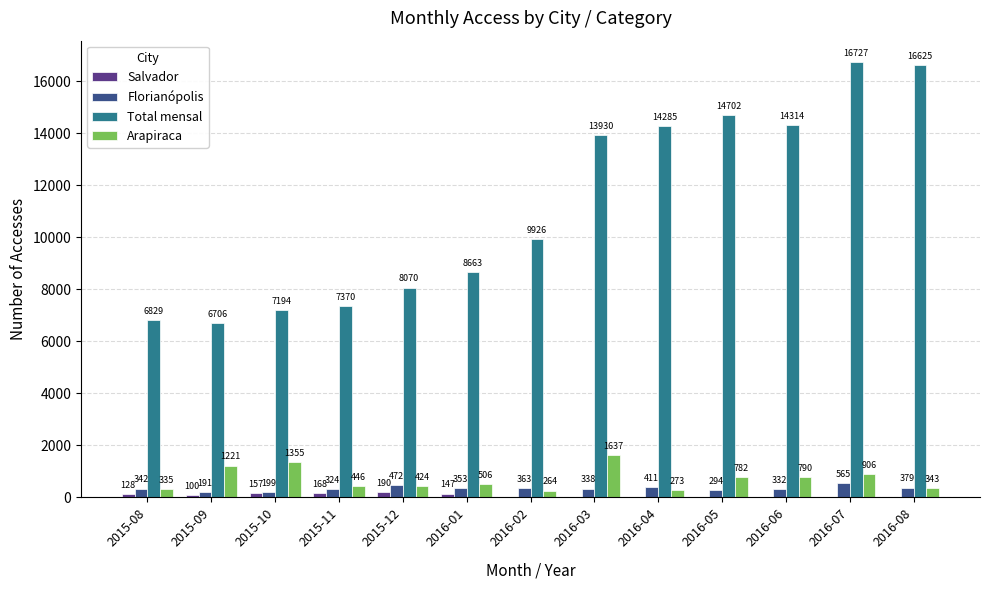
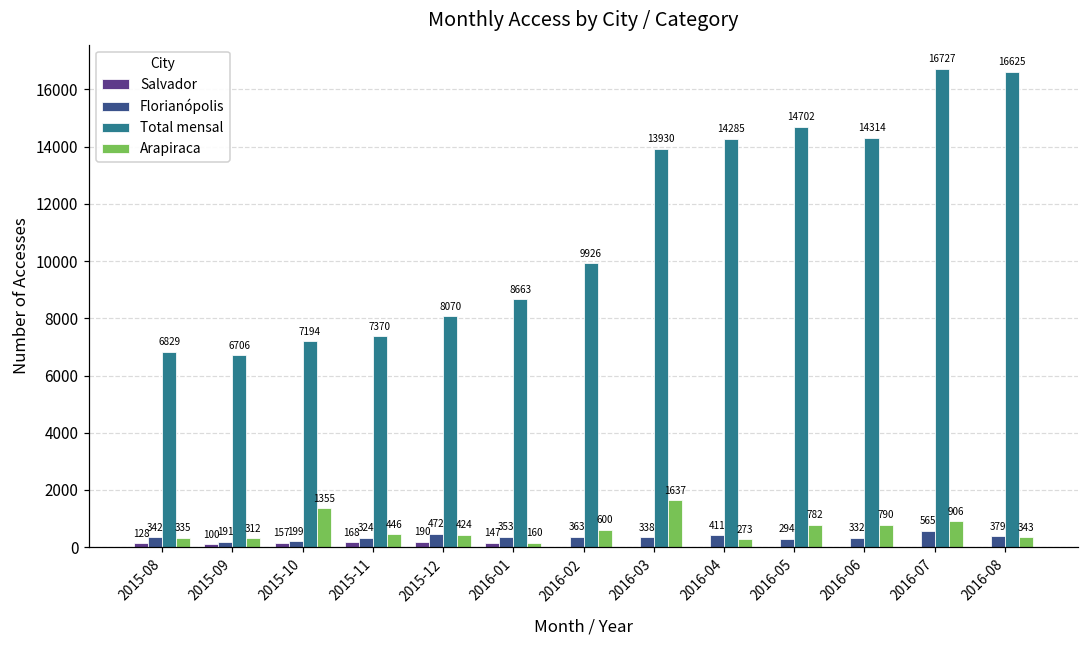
  {
    "Arapiraca": {
      "2015-08": 335,
-     "2015-09": 1221,
+     "2015-09": 312,
      "2015-10": 1355,
      "2015-11": 446,
      "2015-12": 424,
-     "2016-01": 506,
-     "2016-02": 264,
+     "2016-01": 160,
+     "2016-02": 600,
      "2016-03": 1637,
      "2016-04": 273,
      "2016-05": 782,
      "2016-06": 790,
      "2016-07": 906,
      "2016-08": 343
    }
  }
